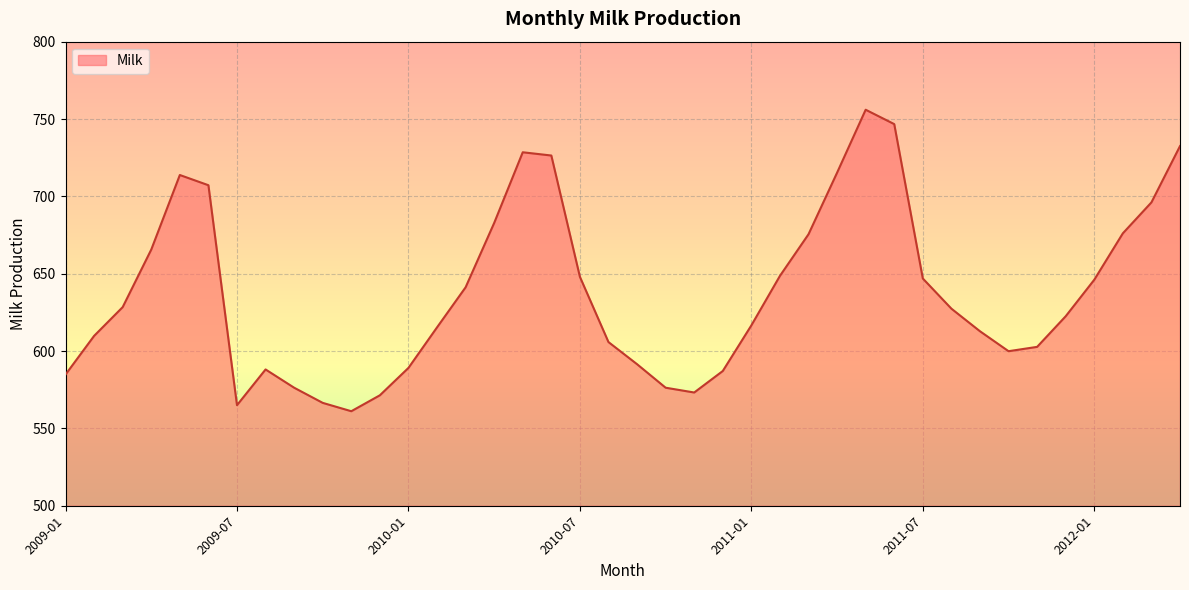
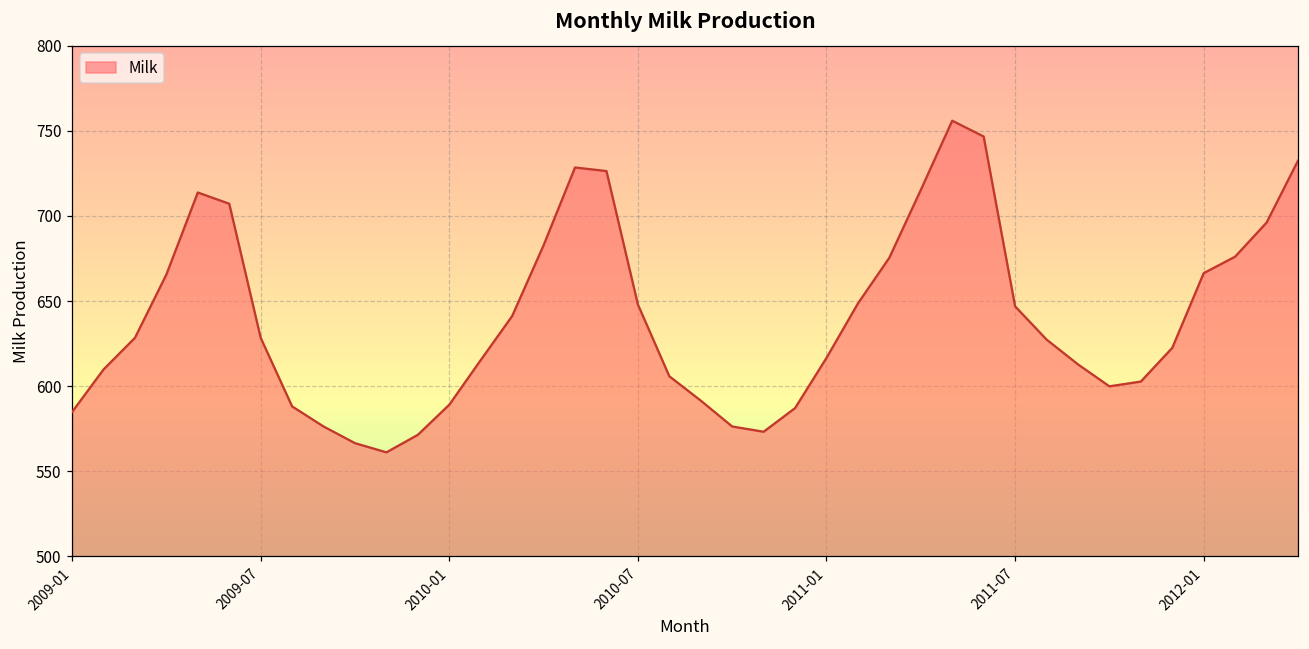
  {
    "2009-01": 585,
-   "2009-07": 565,
+   "2009-07": 628,
    "2010-01": 589,
    "2010-07": 648,
    "2011-01": 617,
    "2011-07": 647,
-   "2012-01": 646
+   "2012-01": 666
  }
